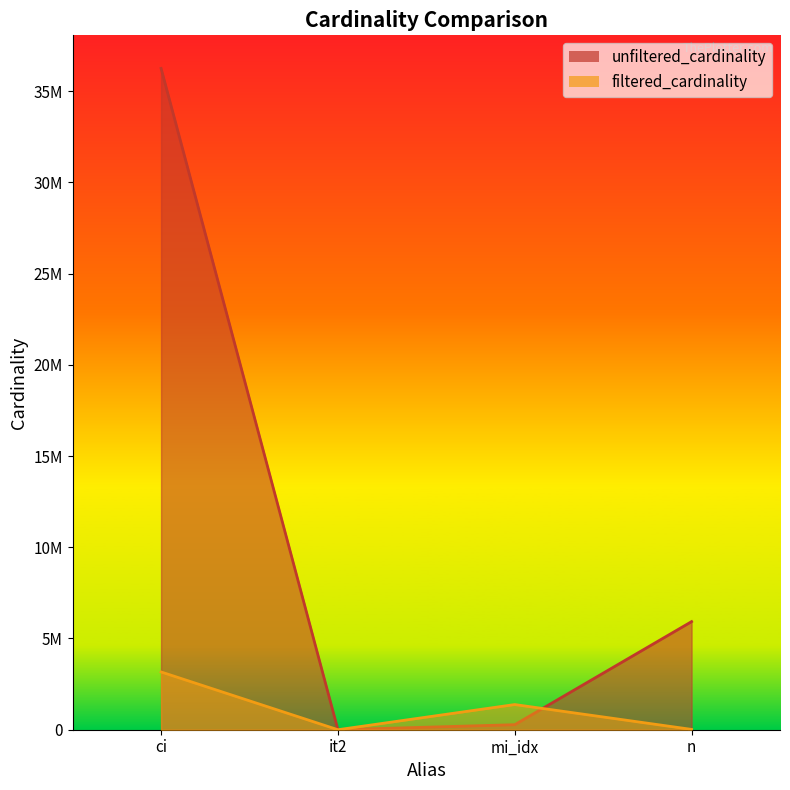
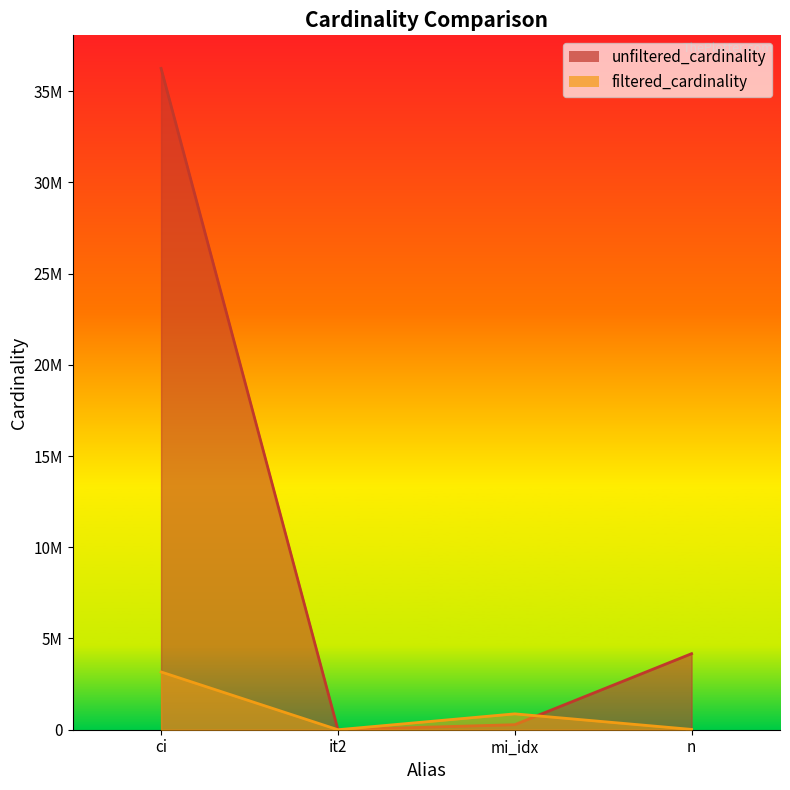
  {
    "unfiltered_cardinality": {
      "ci": 36200000,
      "mi_idx": 300000,
-     "n": 5900000
+     "n": 4200000
    },
    "filtered_cardinality": {
      "ci": 3200000,
-     "mi_idx": 1400000,
+     "mi_idx": 900000,
      "n": 0
    }
  }
